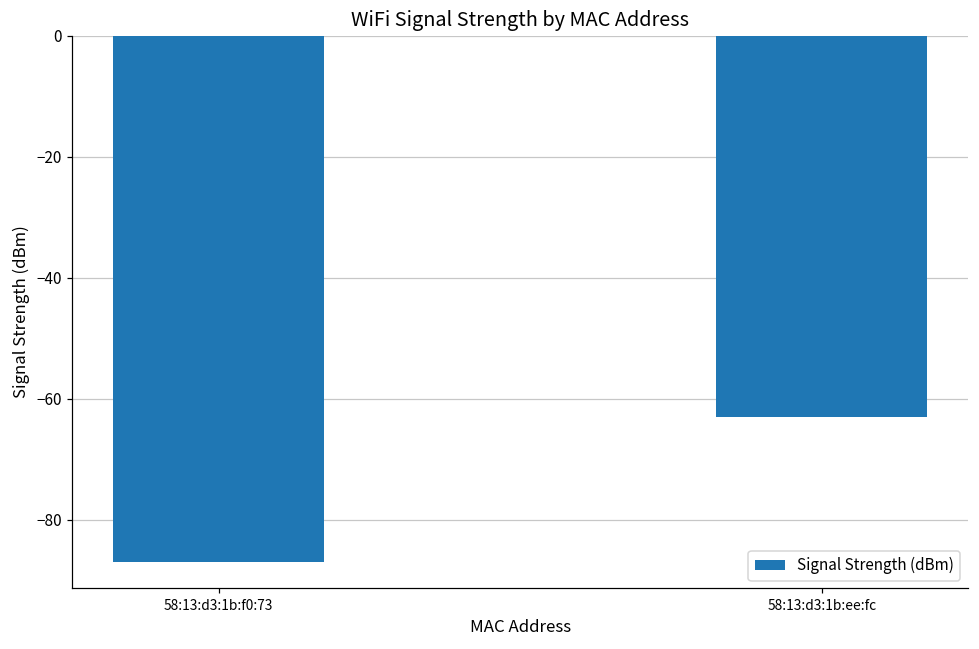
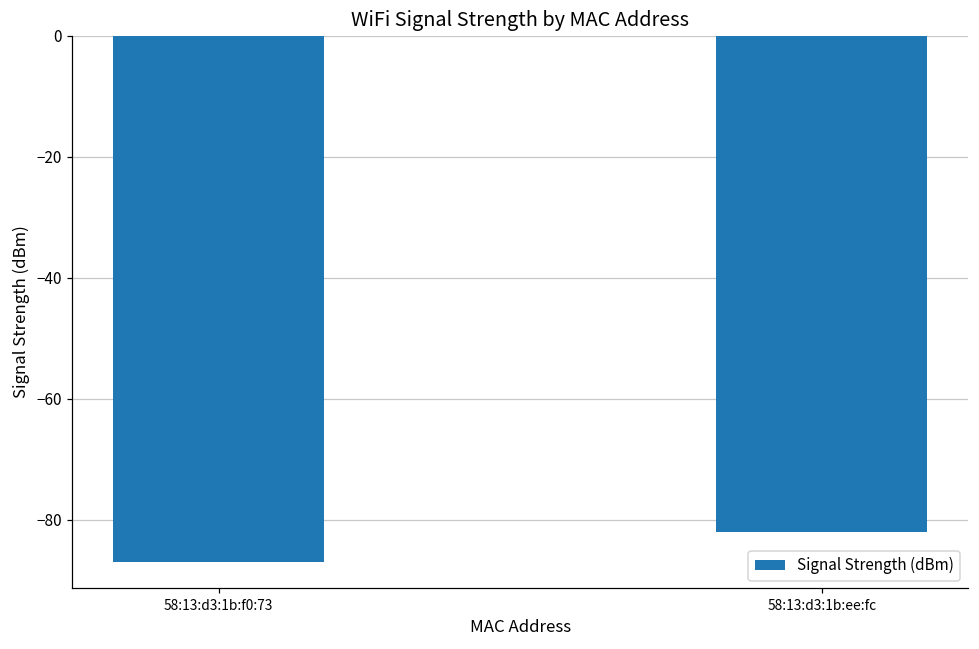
  {
    "58:13:d3:1b:f0:73": -87,
-   "58:13:d3:1b:ee:fc": -63
+   "58:13:d3:1b:ee:fc": -82
  }
